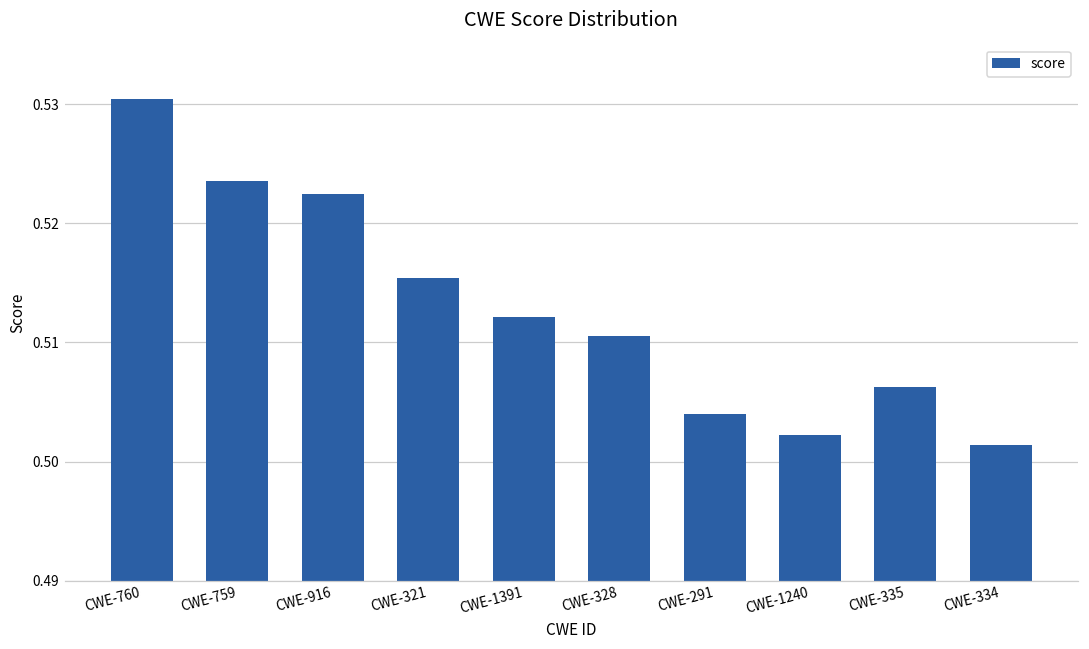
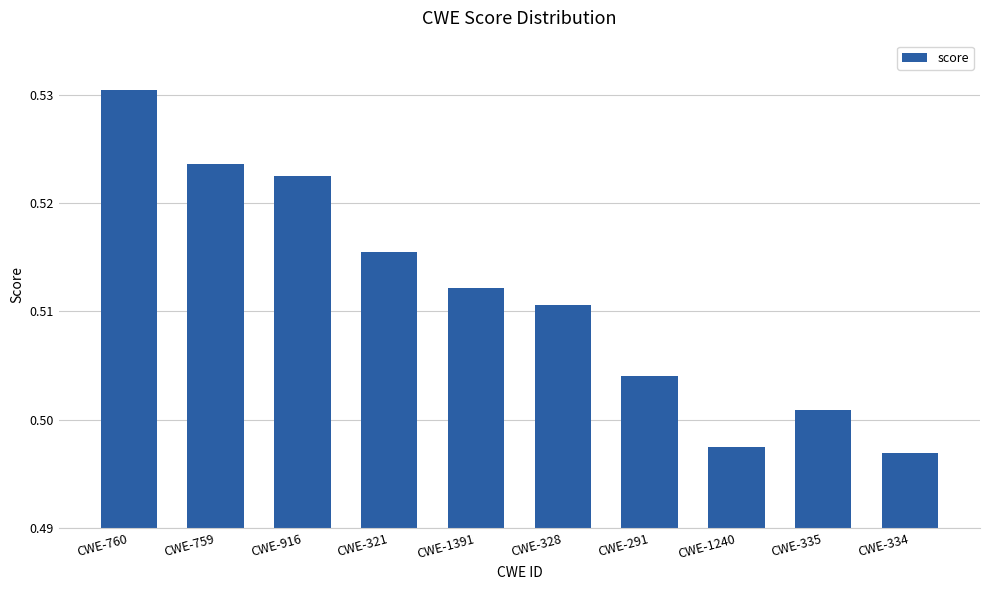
  {
    "CWE-760": 0.5305,
    "CWE-759": 0.5236,
    "CWE-916": 0.5225,
    "CWE-321": 0.5154,
    "CWE-1391": 0.5121,
    "CWE-328": 0.5106,
    "CWE-291": 0.5040,
-   "CWE-1240": 0.5022,
-   "CWE-335": 0.5062,
-   "CWE-334": 0.5014
+   "CWE-1240": 0.4975,
+   "CWE-335": 0.5009,
+   "CWE-334": 0.4969
  }
